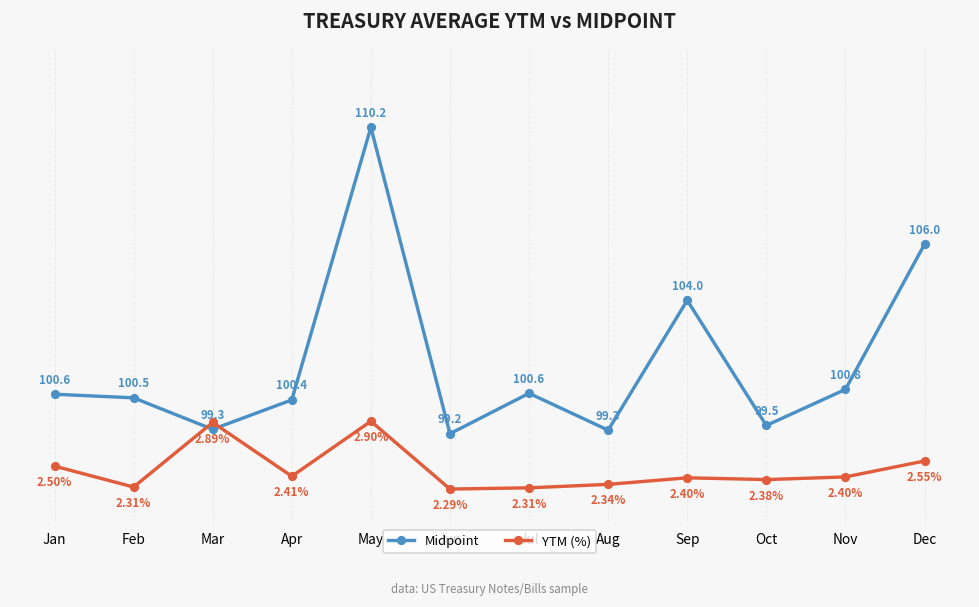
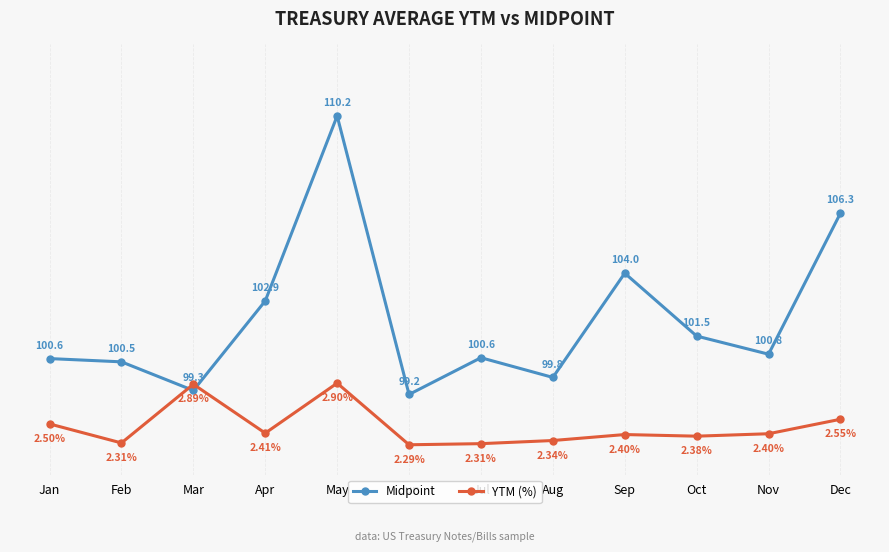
  {
    "Midpoint": {
      "Jan": 100.6,
      "Feb": 100.5,
-     "Apr": 100.4,
+     "Apr": 102.9,
      "May": 110.2,
      "Jun": 99.2,
      "Jul": 100.6,
-     "Aug": 99.3,
+     "Aug": 99.8,
      "Sep": 104.0,
-     "Oct": 99.5,
+     "Oct": 101.5,
      "Nov": 100.8,
-     "Dec": 106.0
+     "Dec": 106.3
    }
  }
